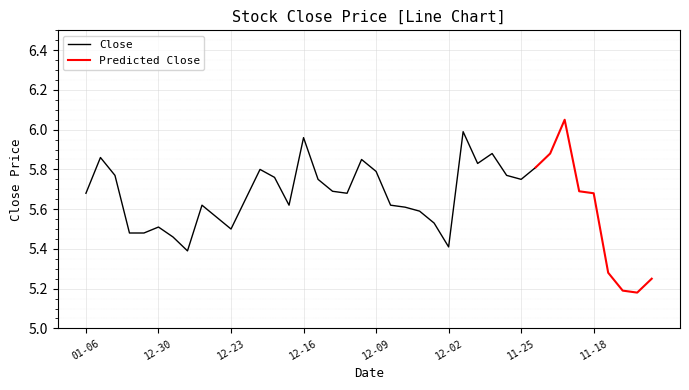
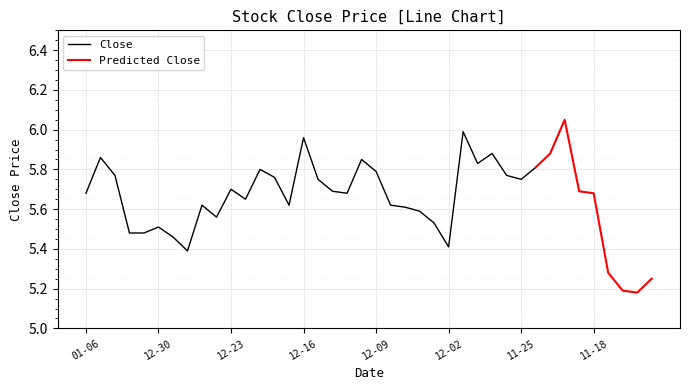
  {
    "Close": {
      "01-06": 5.68,
      "12-30": 5.5,
-     "12-23": 5.5,
+     "12-23": 5.7,
      "12-16": 5.96,
      "12-09": 5.8,
      "12-02": 5.4,
      "11-25": 5.75
    },
    "Predicted Close": {
      "11-18": 5.68
    }
  }
